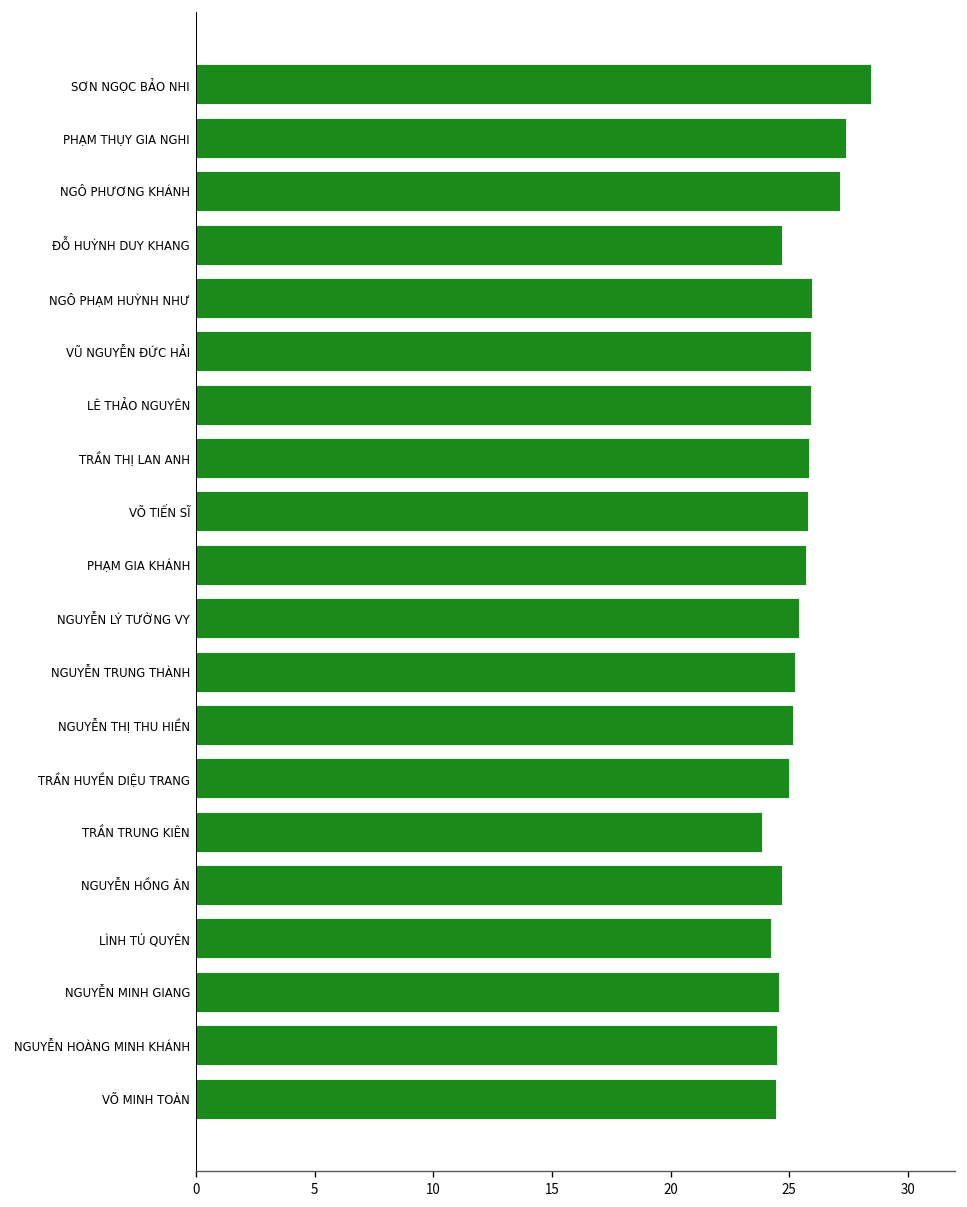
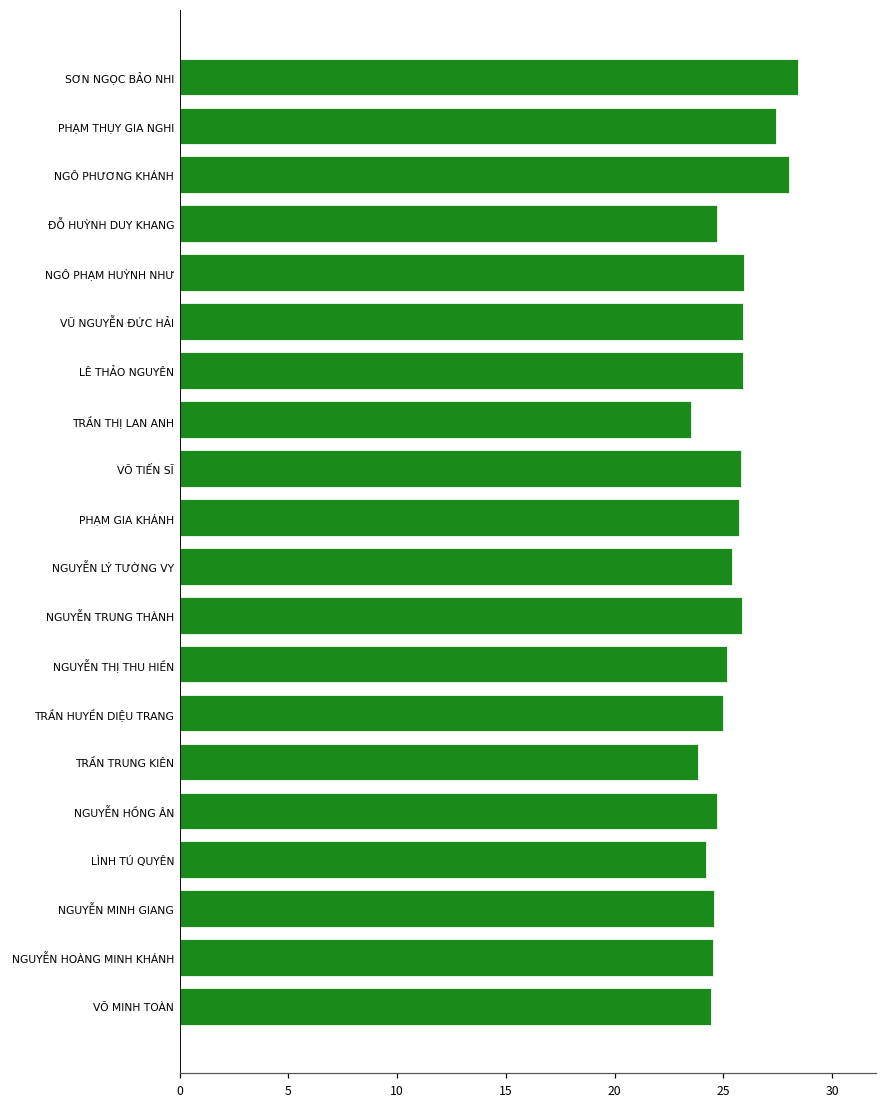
  {
    "SƠN NGỌC BẢO NHI": 28.5,
    "PHẠM THỤY GIA NGHI": 27.4,
-   "NGÔ PHƯƠNG KHÁNH": 27.2,
+   "NGÔ PHƯƠNG KHÁNH": 28.0,
    "ĐỖ HUỲNH DUY KHANG": 24.7,
    "NGÔ PHẠM HUỲNH NHƯ": 26.0,
    "VŨ NGUYỄN ĐỨC HẢI": 25.9,
    "LÊ THẢO NGUYÊN": 25.9,
-   "TRẦN THỊ LAN ANH": 25.9,
+   "TRẦN THỊ LAN ANH": 23.5,
    "VÕ TIẾN SĨ": 25.8,
    "PHẠM GIA KHÁNH": 25.7,
    "NGUYỄN LÝ TƯỜNG VY": 25.4,
-   "NGUYỄN TRUNG THÀNH": 25.3,
+   "NGUYỄN TRUNG THÀNH": 25.9,
    "NGUYỄN THỊ THU HIỀN": 25.2,
    "TRẦN HUYỀN DIỆU TRANG": 25.0,
    "TRẦN TRUNG KIÊN": 23.8,
    "NGUYỄN HỒNG ÂN": 24.7,
    "LÌNH TÚ QUYÊN": 24.2,
    "NGUYỄN MINH GIANG": 24.6,
    "NGUYỄN HOÀNG MINH KHÁNH": 24.5,
    "VÕ MINH TOÀN": 24.5
  }
